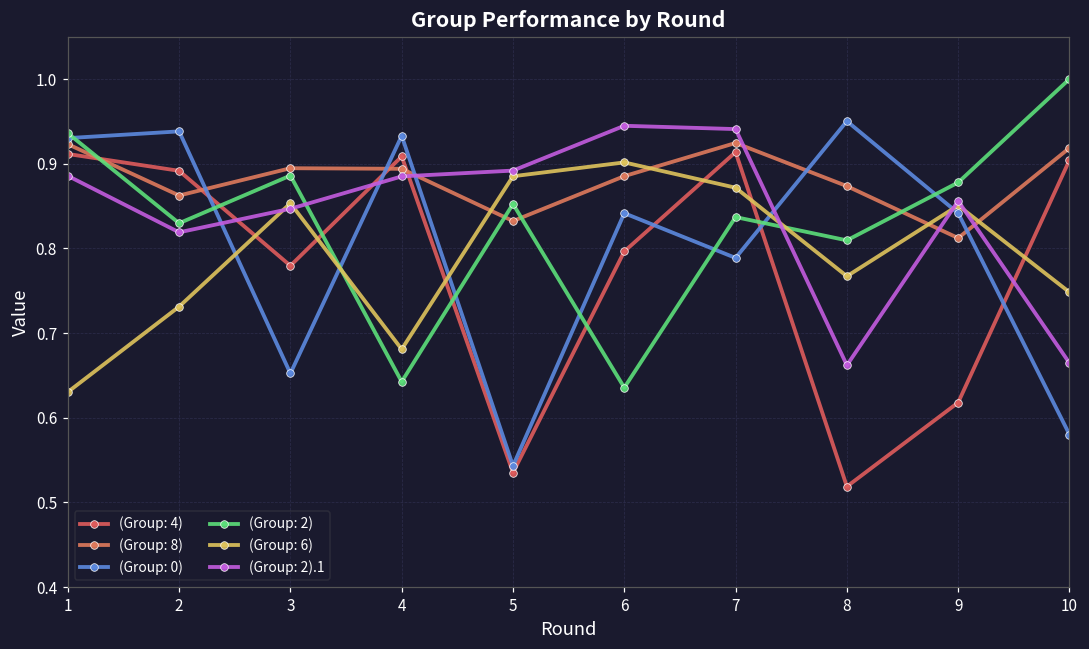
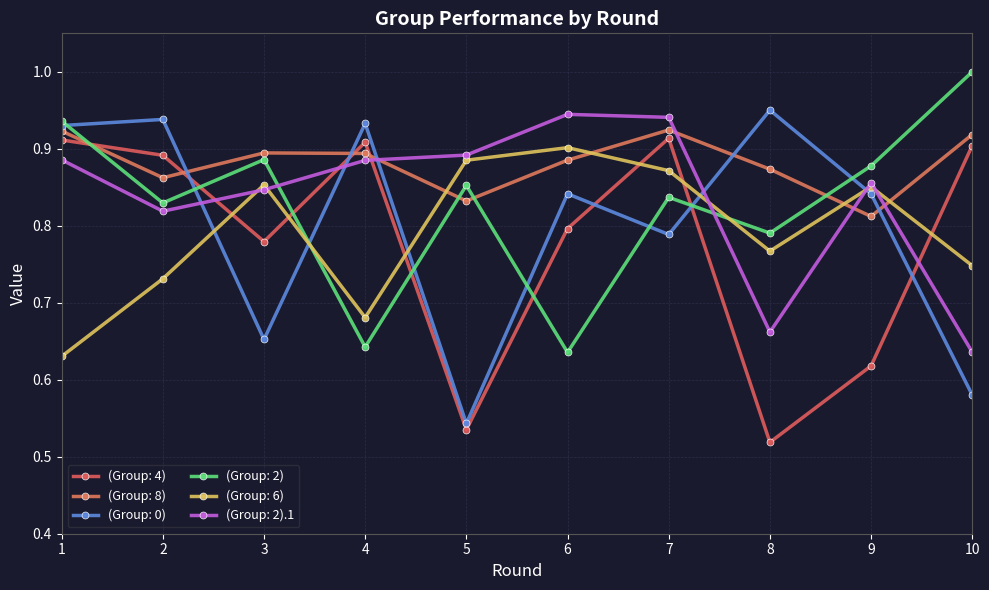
  {
    "(Group: 0)": {
      "1": 0.93,
      "2": 0.94,
      "3": 0.65,
      "4": 0.93,
      "5": 0.54,
      "6": 0.84,
      "7": 0.79,
      "8": 0.95,
      "9": 0.84,
      "10": 0.58
    },
    "(Group: 2)": {
      "1": 0.94,
      "2": 0.83,
      "3": 0.89,
      "4": 0.64,
      "5": 0.85,
      "6": 0.64,
      "7": 0.84,
-     "8": 0.81,
+     "8": 0.79,
      "9": 0.88,
      "10": 1.00
    },
    "(Group: 6)": {
      "1": 0.63,
      "2": 0.73,
      "3": 0.85,
      "4": 0.68,
      "5": 0.89,
      "6": 0.90,
      "7": 0.87,
      "8": 0.77,
      "9": 0.85,
      "10": 0.75
    },
    "(Group: 2).1": {
      "1": 0.89,
      "2": 0.82,
      "3": 0.85,
      "4": 0.88,
      "5": 0.89,
      "6": 0.94,
      "7": 0.94,
      "8": 0.66,
      "9": 0.86,
-     "10": 0.66
+     "10": 0.64
    }
  }
